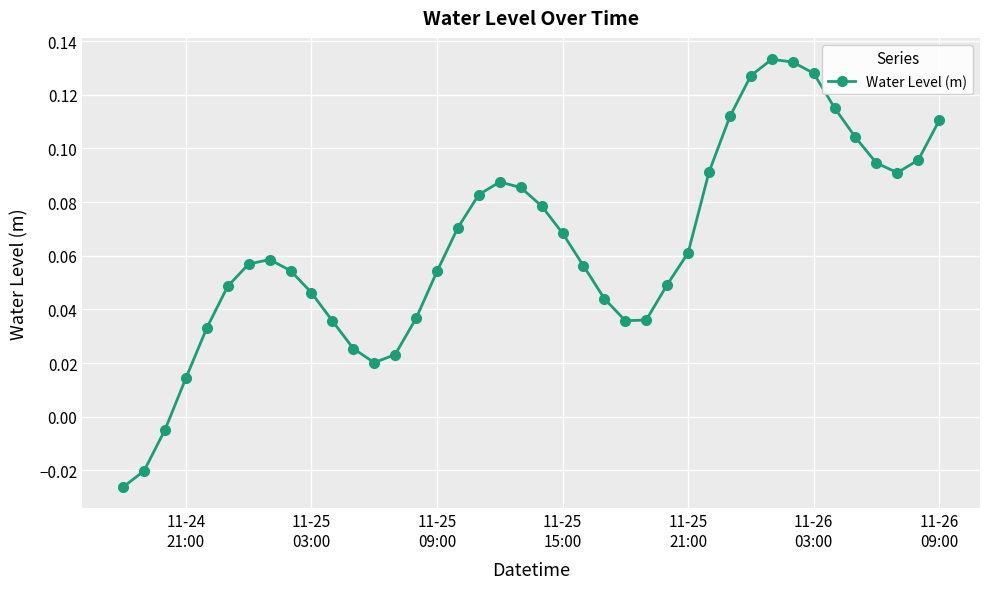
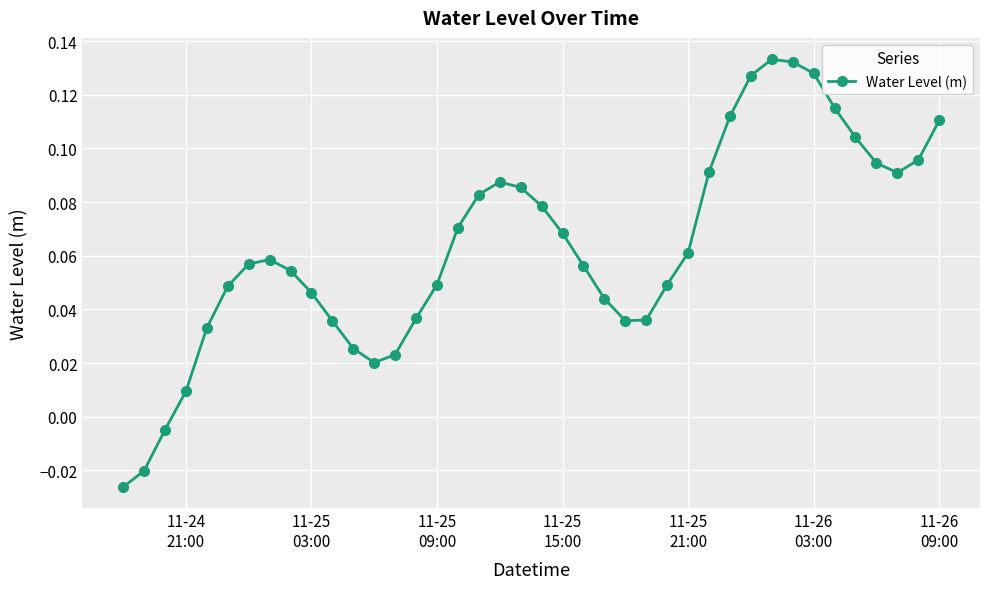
  {
-   "11-24 21:00": 0.014,
+   "11-24 21:00": 0.009,
    "11-25 03:00": 0.046,
-   "11-25 09:00": 0.054,
+   "11-25 09:00": 0.049,
    "11-25 15:00": 0.068,
    "11-25 21:00": 0.061,
    "11-26 03:00": 0.128,
    "11-26 09:00": 0.110
  }
